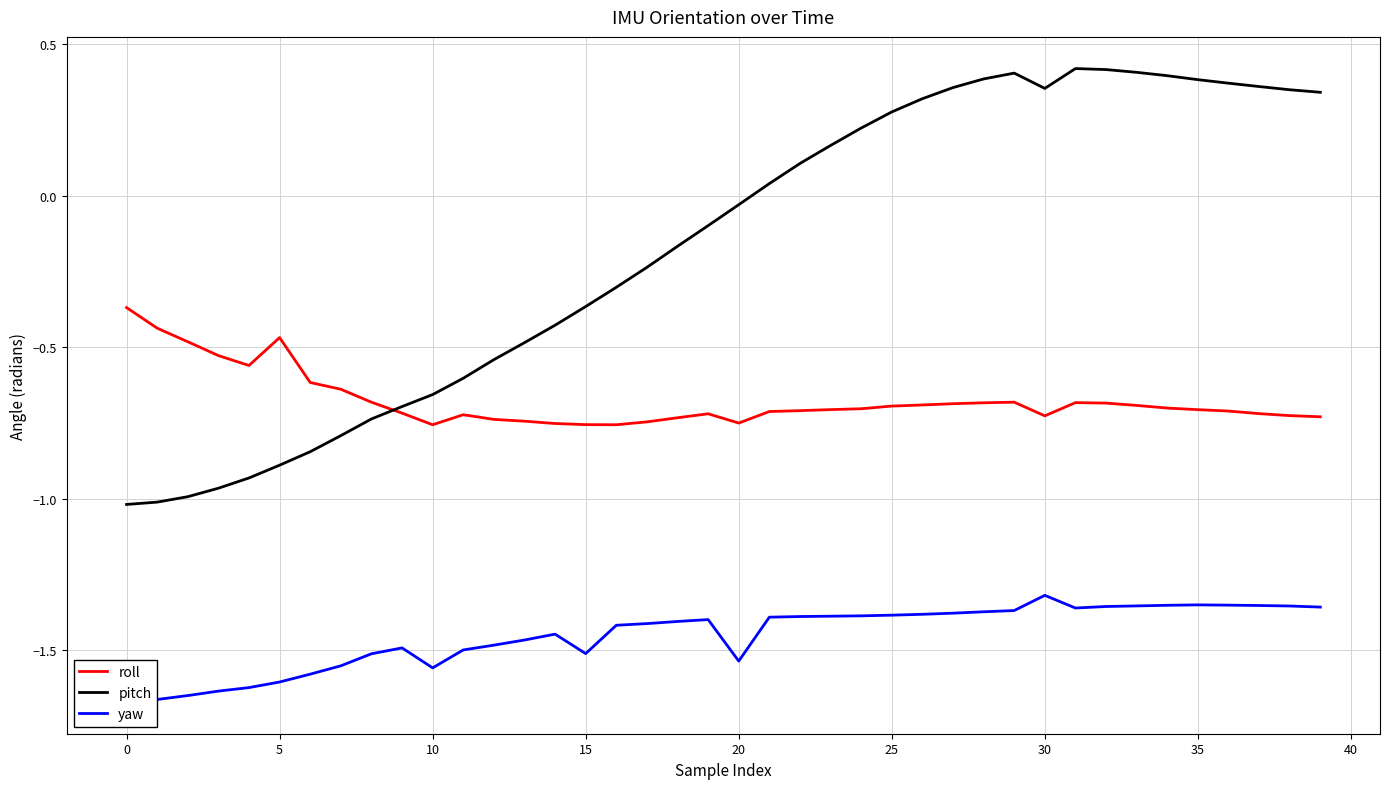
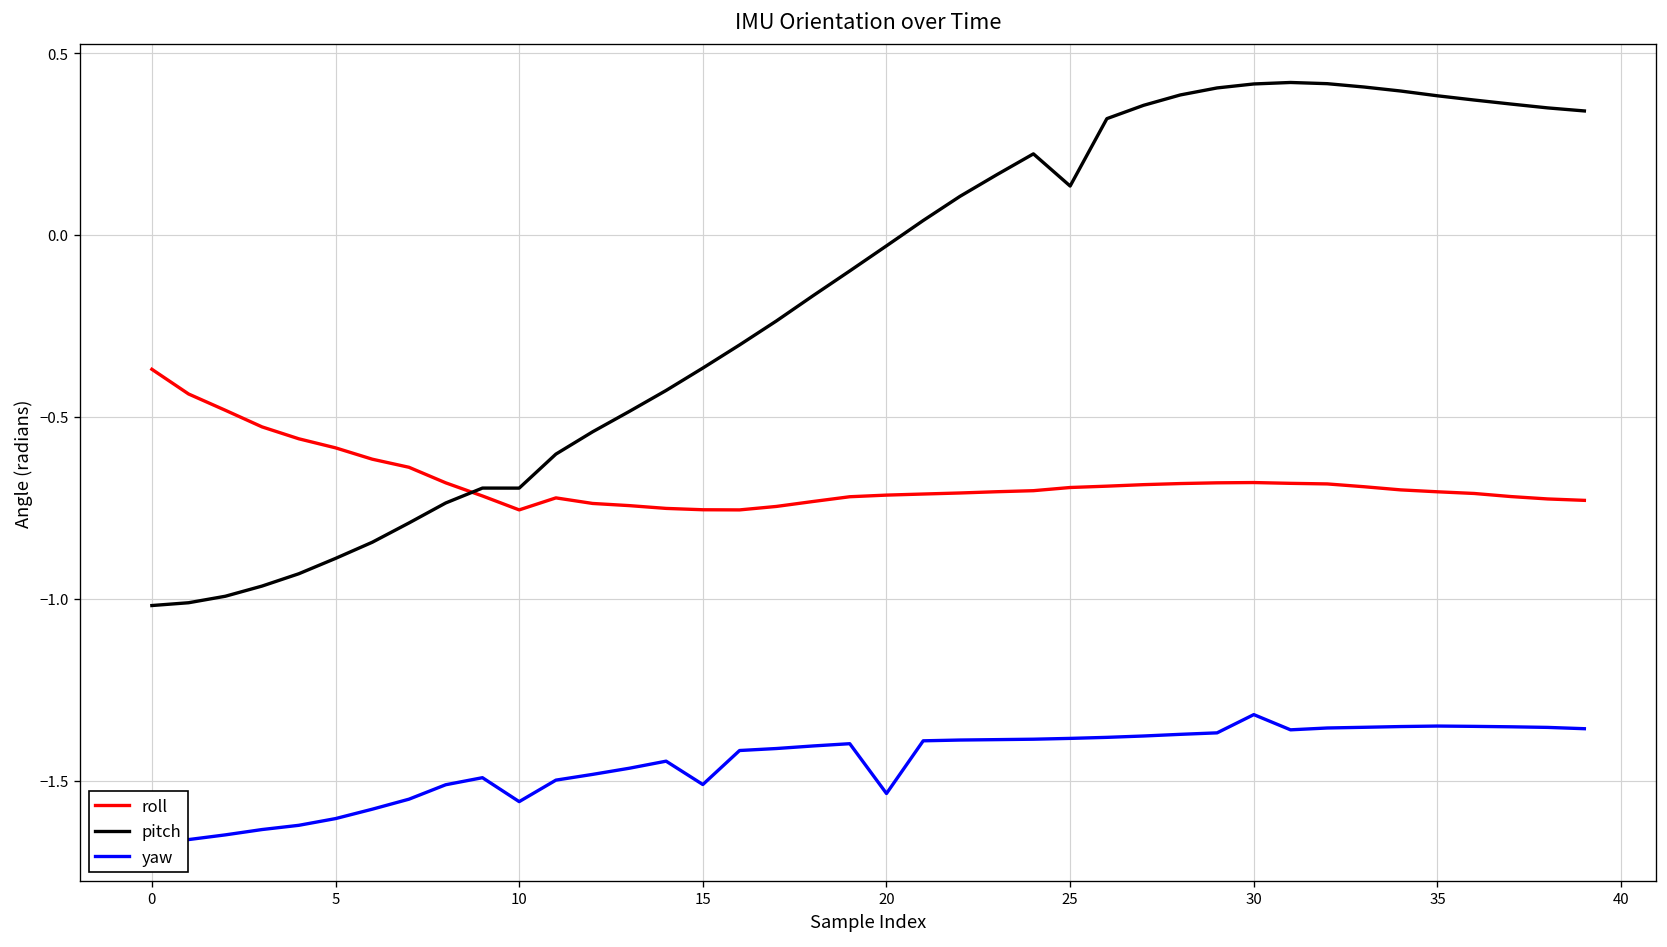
  {
    "roll": {
      "0": -0.37,
-     "5": -0.47,
+     "5": -0.59,
      "10": -0.76,
      "15": -0.76,
-     "20": -0.75,
+     "20": -0.72,
      "25": -0.69,
-     "30": -0.73,
+     "30": -0.68,
      "35": -0.71
    },
    "pitch": {
      "0": -1.02,
      "5": -0.89,
-     "10": -0.66,
+     "10": -0.70,
      "15": -0.37,
      "20": -0.03,
-     "25": 0.28,
-     "30": 0.35,
+     "25": 0.13,
+     "30": 0.42,
      "35": 0.38
    },
    "yaw": {
      "5": -1.60,
      "10": -1.56,
      "15": -1.51,
      "20": -1.54,
      "25": -1.38,
      "30": -1.32,
      "35": -1.35
    }
  }
